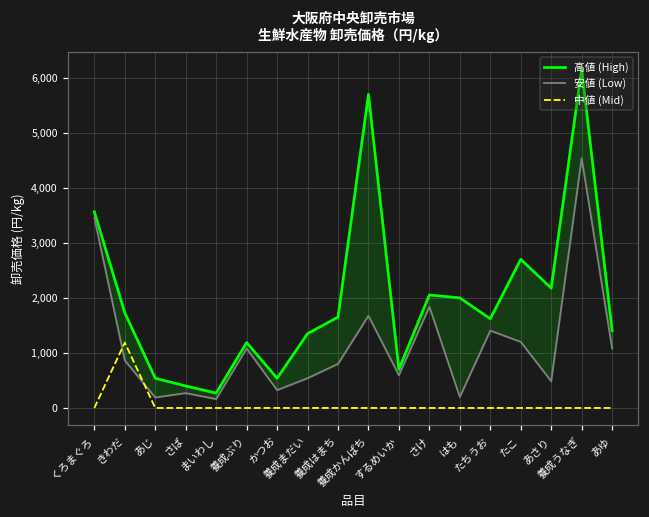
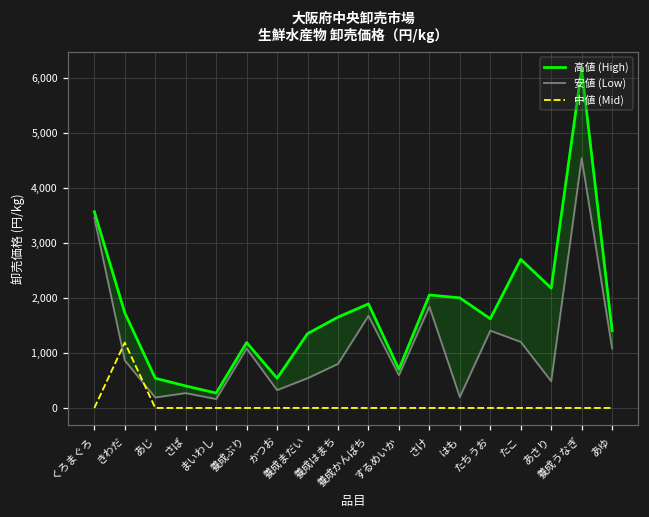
  {
    "高値 (High)": {
      "くろまぐろ": "3,600",
      "きわだ": "1,700",
      "あじ": "500",
      "さば": "400",
      "まいわし": "300",
      "養成ぶり": "1,200",
      "かつお": "500",
      "養成まだい": "1,400",
      "養成はまち": "1,700",
-     "養成かんぱち": "5,700",
+     "養成かんぱち": "1,900",
      "するめいか": "700",
      "さけ": "2,100",
      "はも": "2,000",
      "たちうお": "1,600",
      "たこ": "2,700",
      "あさり": "2,200",
      "あゆ": "1,400"
    },
    "安値 (Low)": {
      "くろまぐろ": "3,500",
      "きわだ": "900",
      "あじ": "200",
      "さば": "300",
      "まいわし": "200",
      "養成ぶり": "1,100",
      "かつお": "300",
      "養成まだい": "500",
      "養成はまち": "800",
      "養成かんぱち": "1,700",
      "するめいか": "600",
      "さけ": "1,800",
      "はも": "200",
      "たちうお": "1,400",
      "たこ": "1,200",
      "あさり": "500",
      "養成うなぎ": "4,500",
      "あゆ": "1,100"
    },
    "中値 (Mid)": {
      "くろまぐろ": "0",
      "きわだ": "1,200",
      "あじ": "0",
      "さば": "0",
      "まいわし": "0",
      "養成ぶり": "0",
      "かつお": "0",
      "養成まだい": "0",
      "養成はまち": "0",
      "養成かんぱち": "0",
      "するめいか": "0",
      "さけ": "0",
      "はも": "0",
      "たちうお": "0",
      "たこ": "0",
      "あさり": "0",
      "養成うなぎ": "0",
      "あゆ": "0"
    }
  }
